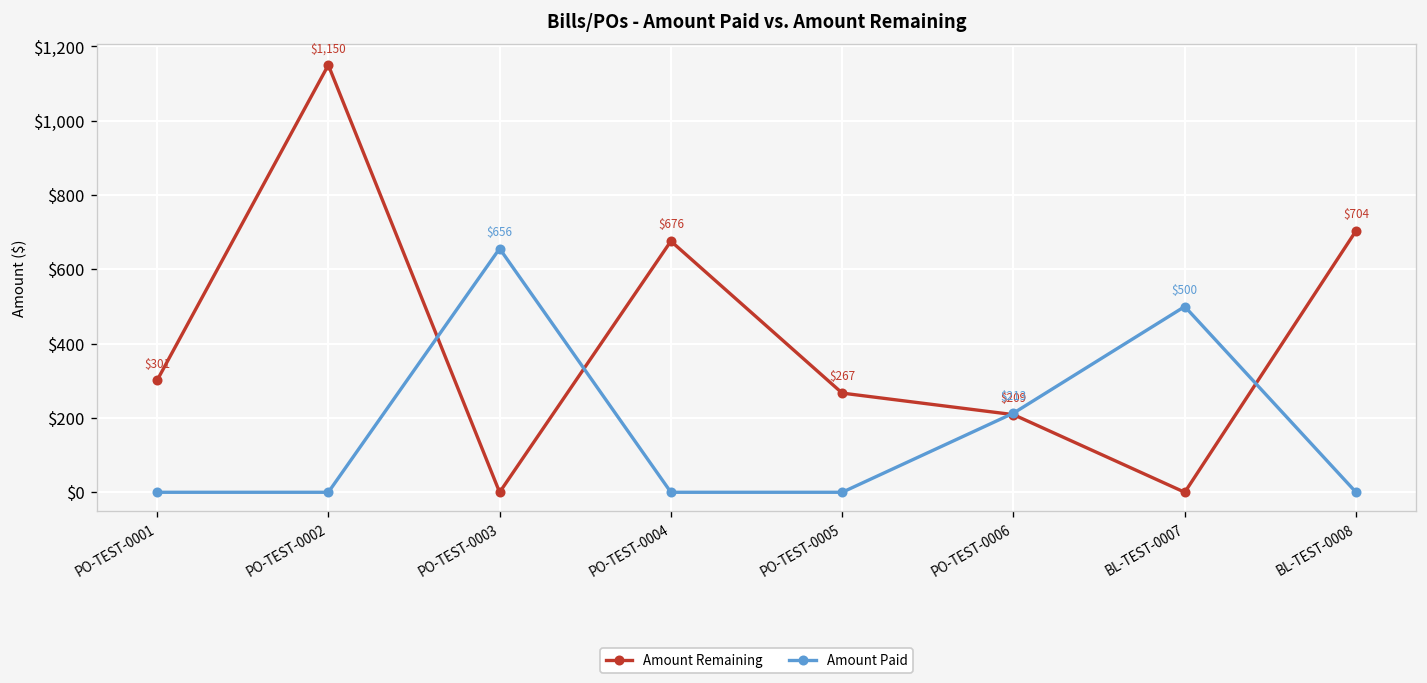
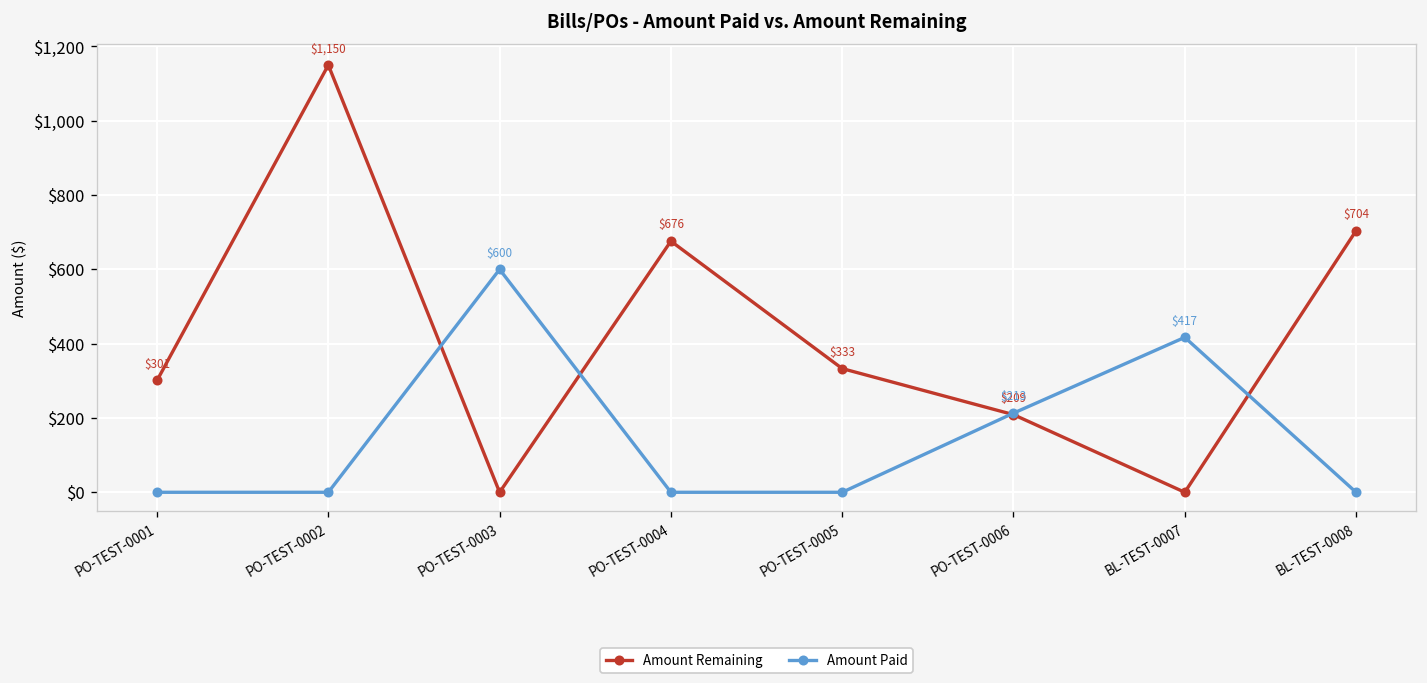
  {
    "Amount Remaining": {
      "PO-TEST-0001": "$301",
      "PO-TEST-0002": "$1,150",
      "PO-TEST-0004": "$676",
-     "PO-TEST-0005": "$267",
+     "PO-TEST-0005": "$333",
      "BL-TEST-0008": "$704"
    },
    "Amount Paid": {
-     "PO-TEST-0003": "$656",
-     "BL-TEST-0007": "$500"
+     "PO-TEST-0003": "$600",
+     "BL-TEST-0007": "$417"
    }
  }
